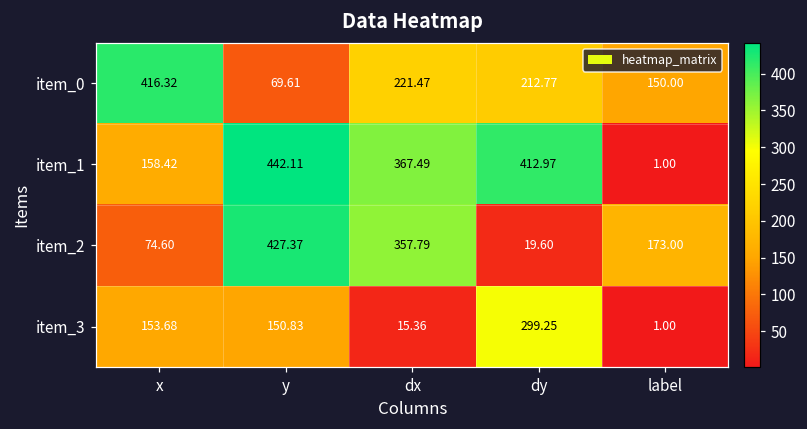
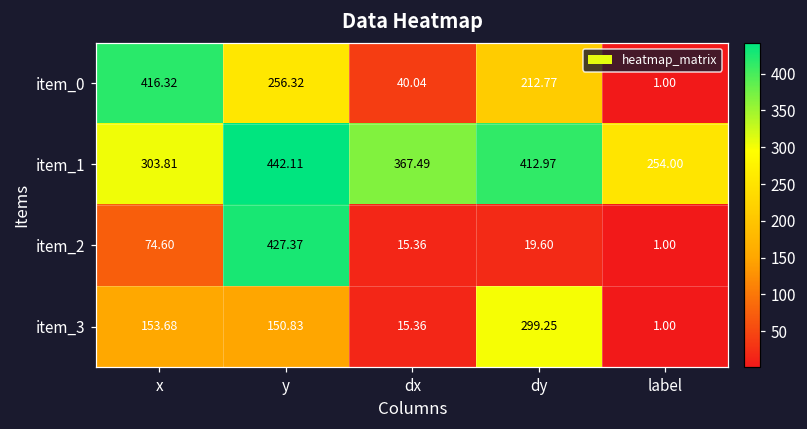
  {
    "item_0": {
      "x": 416.32,
-     "y": 69.61,
-     "dx": 221.47,
+     "y": 256.32,
+     "dx": 40.04,
      "dy": 212.77,
-     "label": 150.00
+     "label": 1.00
    },
    "item_1": {
-     "x": 158.42,
+     "x": 303.81,
      "y": 442.11,
      "dx": 367.49,
      "dy": 412.97,
-     "label": 1.00
+     "label": 254.00
    },
    "item_2": {
      "x": 74.60,
      "y": 427.37,
-     "dx": 357.79,
+     "dx": 15.36,
      "dy": 19.60,
-     "label": 173.00
+     "label": 1.00
    },
    "item_3": {
      "x": 153.68,
      "y": 150.83,
      "dx": 15.36,
      "dy": 299.25,
      "label": 1.00
    }
  }
